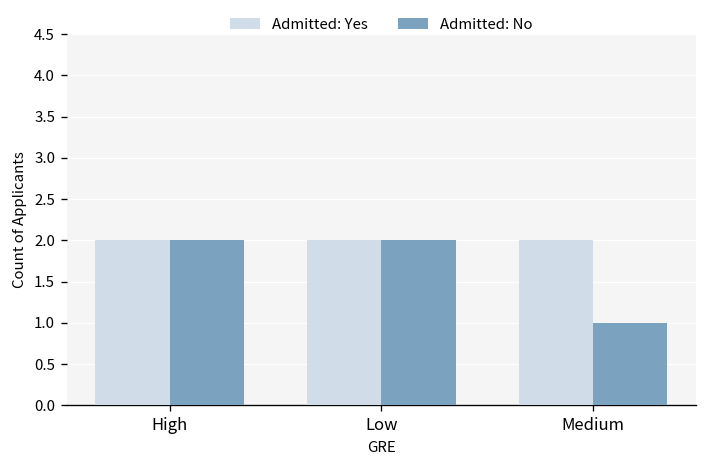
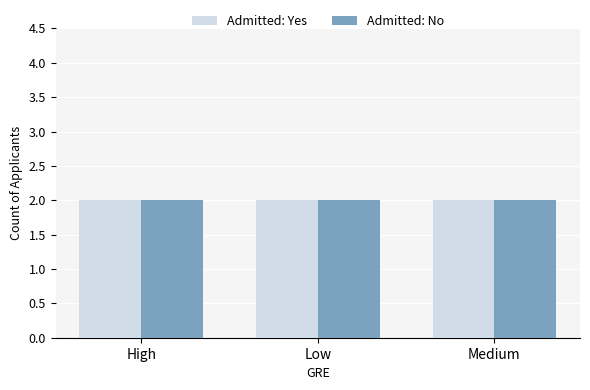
  {
    "Admitted: Yes": {
      "High": 2,
      "Low": 2,
      "Medium": 2
    },
    "Admitted: No": {
      "High": 2,
      "Low": 2,
-     "Medium": 1
+     "Medium": 2
    }
  }
